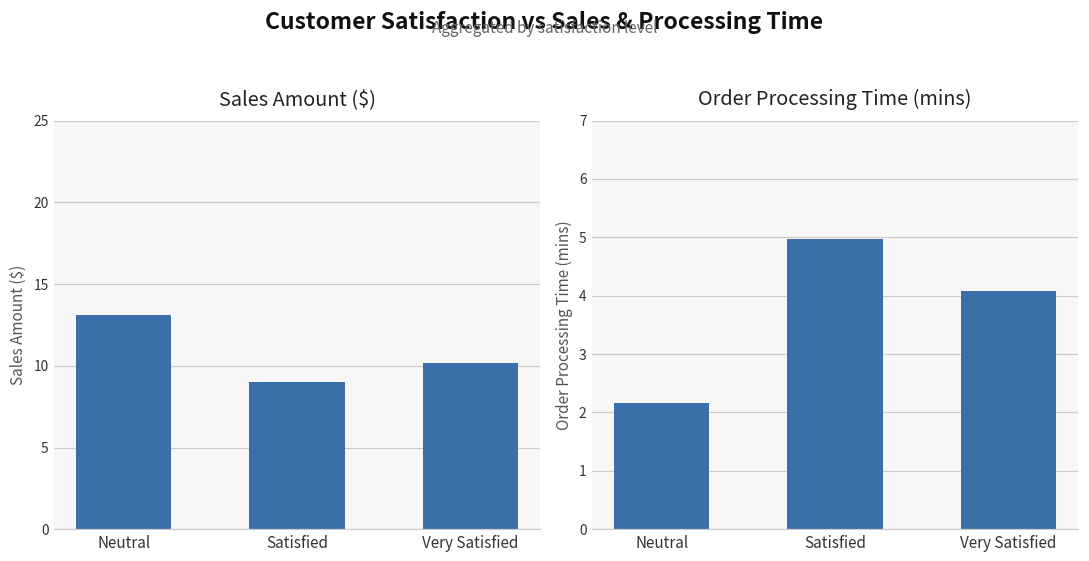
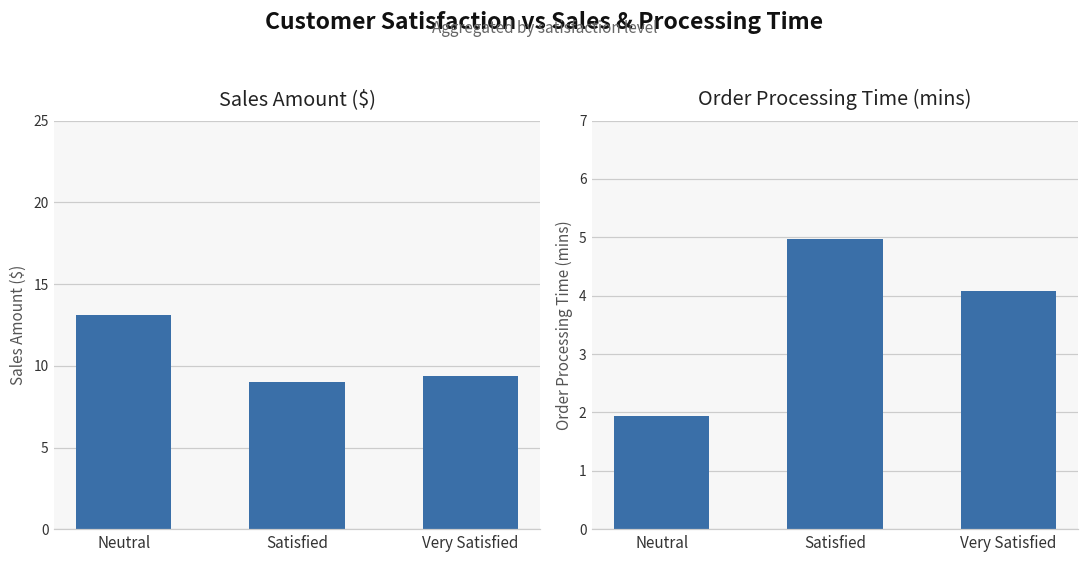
  {
    "Sales Amount ($)": {
      "Neutral": 13.1,
      "Satisfied": 9.0,
-     "Very Satisfied": 10.2
+     "Very Satisfied": 9.4
    },
    "Order Processing Time (mins)": {
-     "Neutral": 2.2,
+     "Neutral": 1.9,
      "Satisfied": 5.0,
      "Very Satisfied": 4.1
    }
  }
